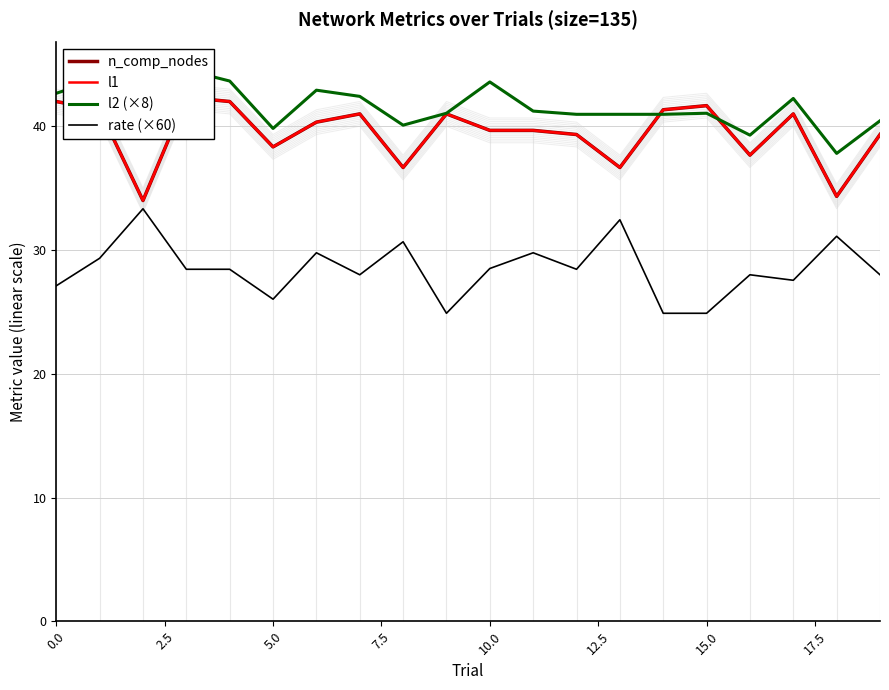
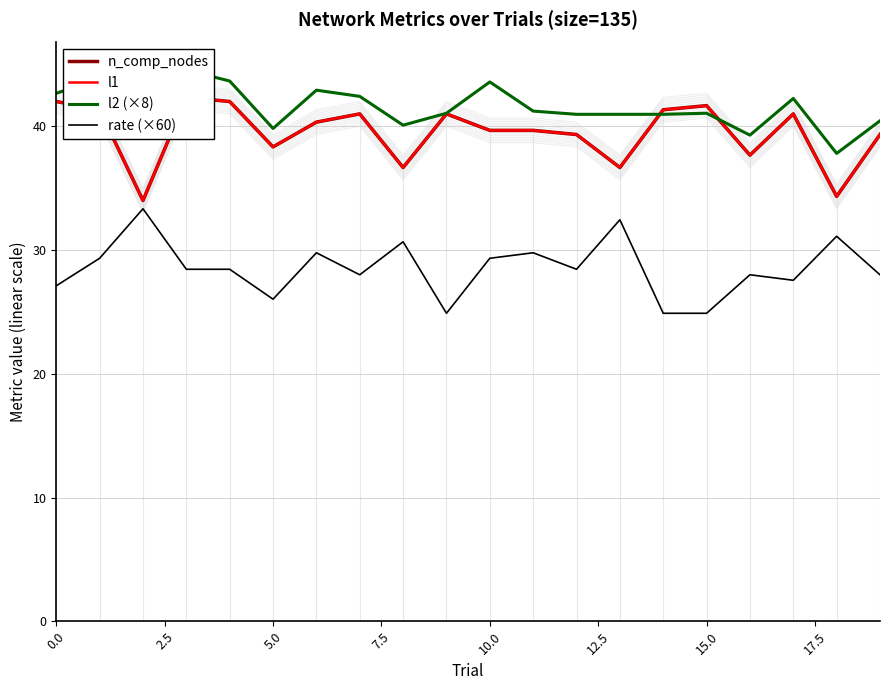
  {
    "l2 (×8)": {
      "5.0": 39.8,
      "10.0": 43.6
    },
    "rate (×60)": {
      "0.0": 27.1,
      "5.0": 26.0,
-     "10.0": 28.5,
+     "10.0": 29.3,
      "15.0": 24.9
    }
  }
